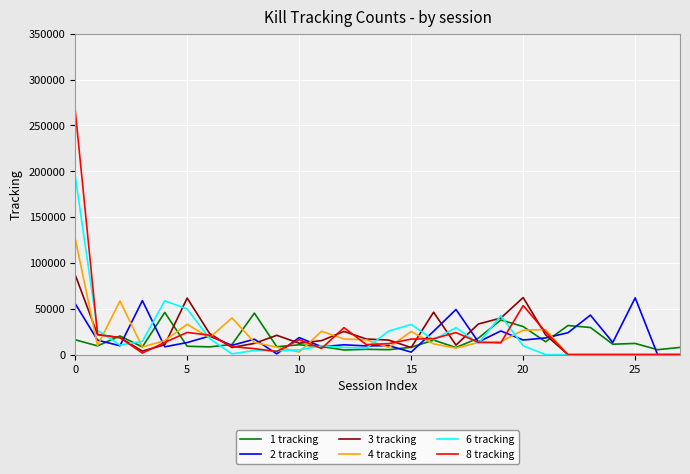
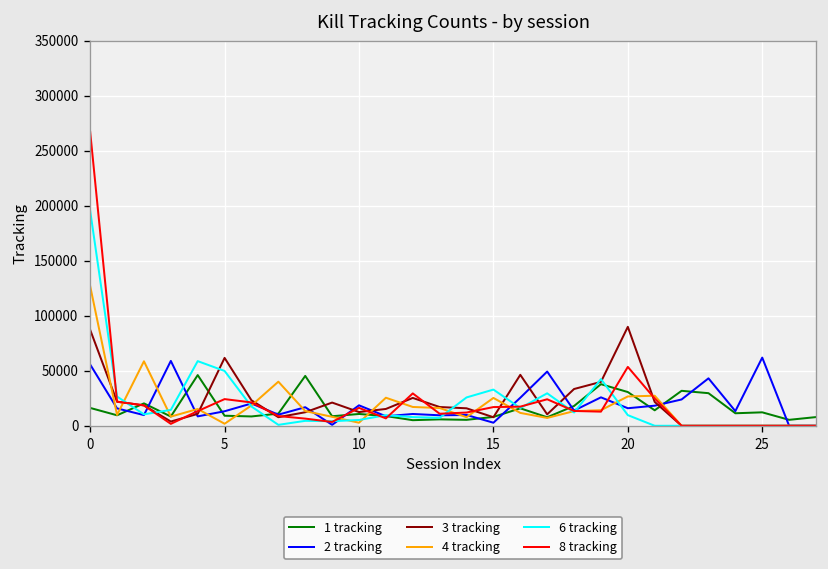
  {
    "1 tracking": {
      "0": 20000,
      "5": 10000,
      "20": 30000,
      "25": 10000
    },
    "2 tracking": {
      "0": 60000,
      "5": 10000,
      "15": 0,
      "20": 20000,
      "25": 60000
    },
    "3 tracking": {
      "0": 90000,
      "5": 60000,
-     "20": 60000
+     "20": 90000
    },
    "4 tracking": {
      "0": 130000,
-     "5": 30000,
+     "5": 0,
      "15": 30000,
      "20": 30000
    },
    "6 tracking": {
      "0": 200000,
      "5": 50000,
      "15": 30000,
      "20": 10000
    },
    "8 tracking": {
      "0": 270000,
      "5": 20000,
      "15": 20000,
      "20": 50000
    }
  }
